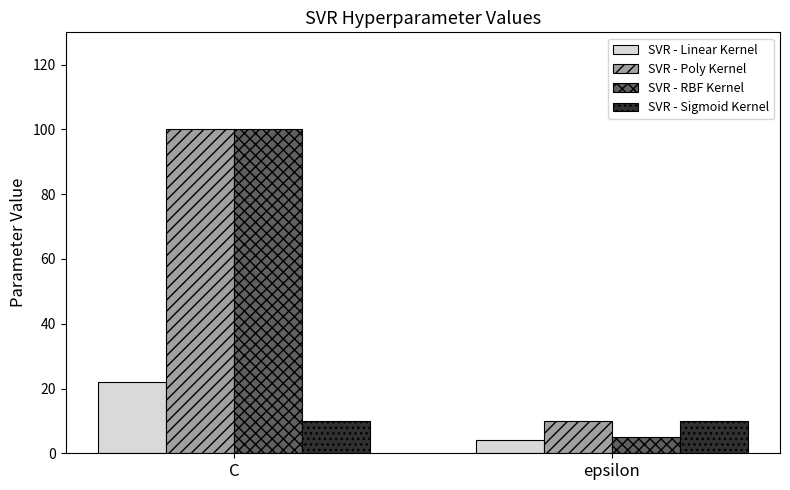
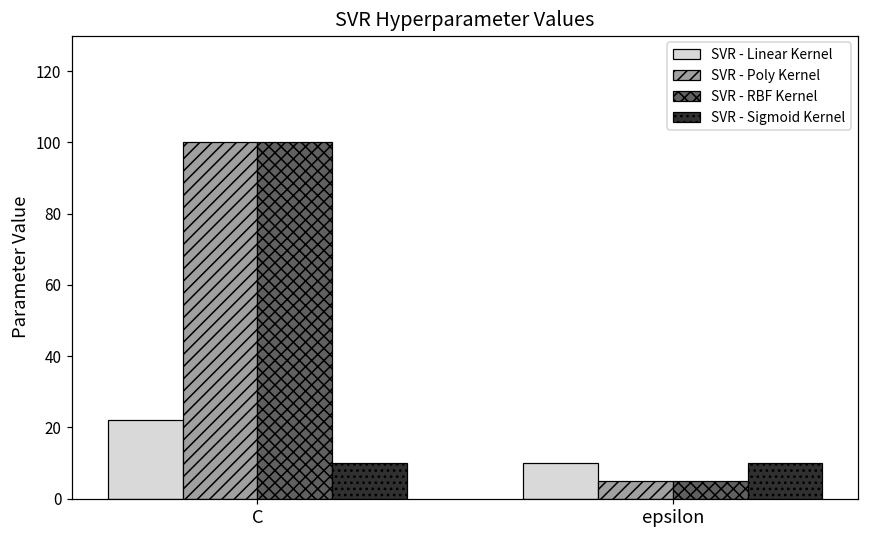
  {
    "SVR - Linear Kernel": {
      "C": 22,
-     "epsilon": 4
+     "epsilon": 10
    },
    "SVR - Poly Kernel": {
      "C": 100,
-     "epsilon": 10
+     "epsilon": 5
    },
    "SVR - RBF Kernel": {
      "C": 100,
      "epsilon": 5
    },
    "SVR - Sigmoid Kernel": {
      "C": 10,
      "epsilon": 10
    }
  }
